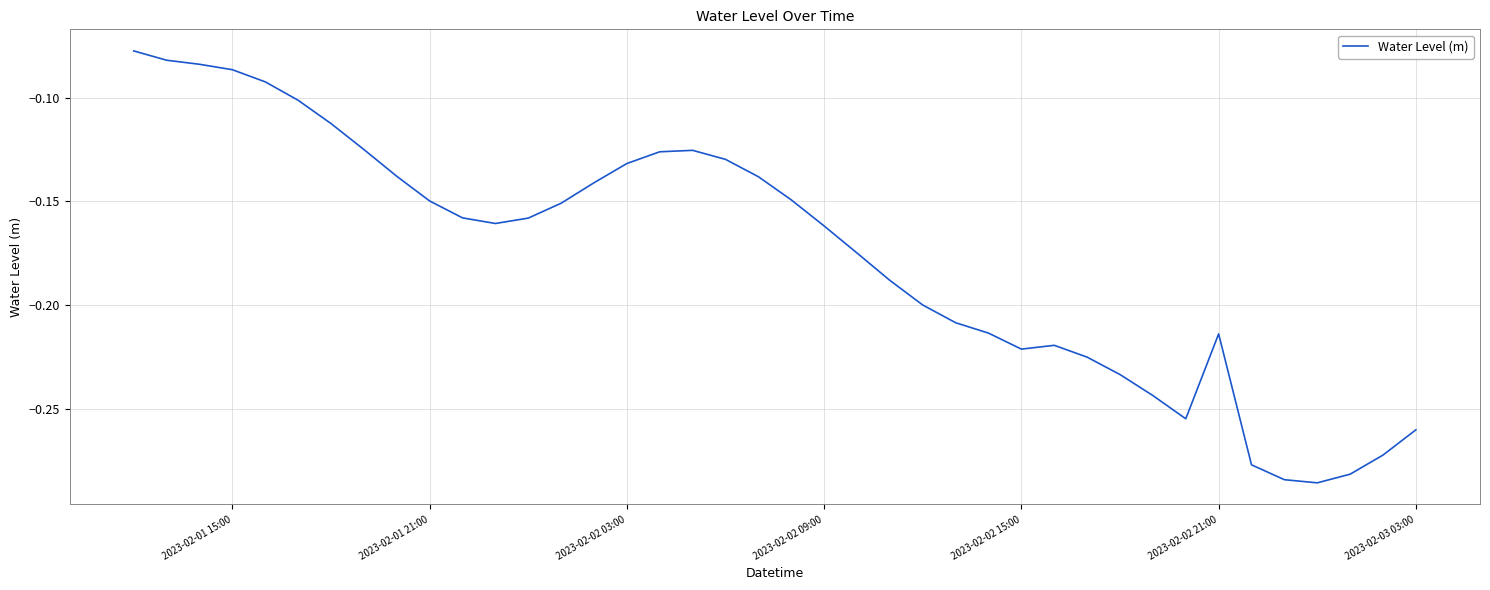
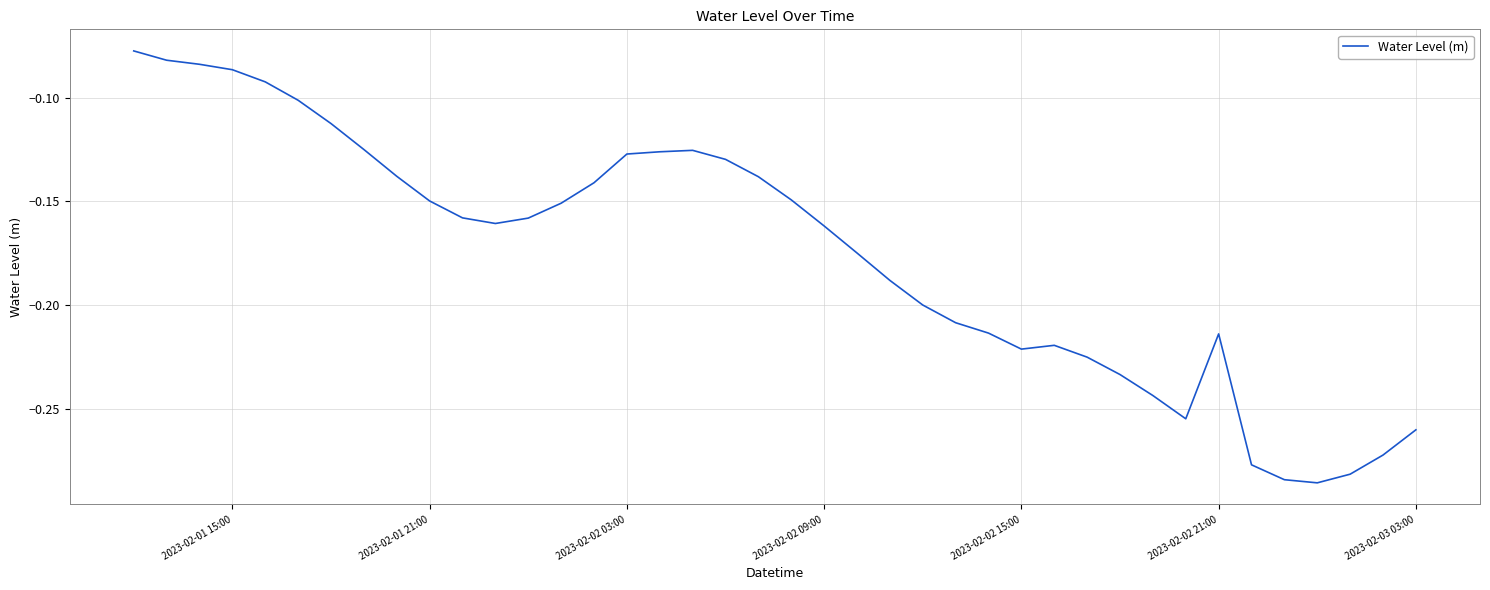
  {
    "2023-02-01 15:00": -0.086,
    "2023-02-01 21:00": -0.150,
-   "2023-02-02 03:00": -0.132,
+   "2023-02-02 03:00": -0.127,
    "2023-02-02 09:00": -0.162,
    "2023-02-02 15:00": -0.221,
    "2023-02-02 21:00": -0.214,
    "2023-02-03 03:00": -0.260
  }
